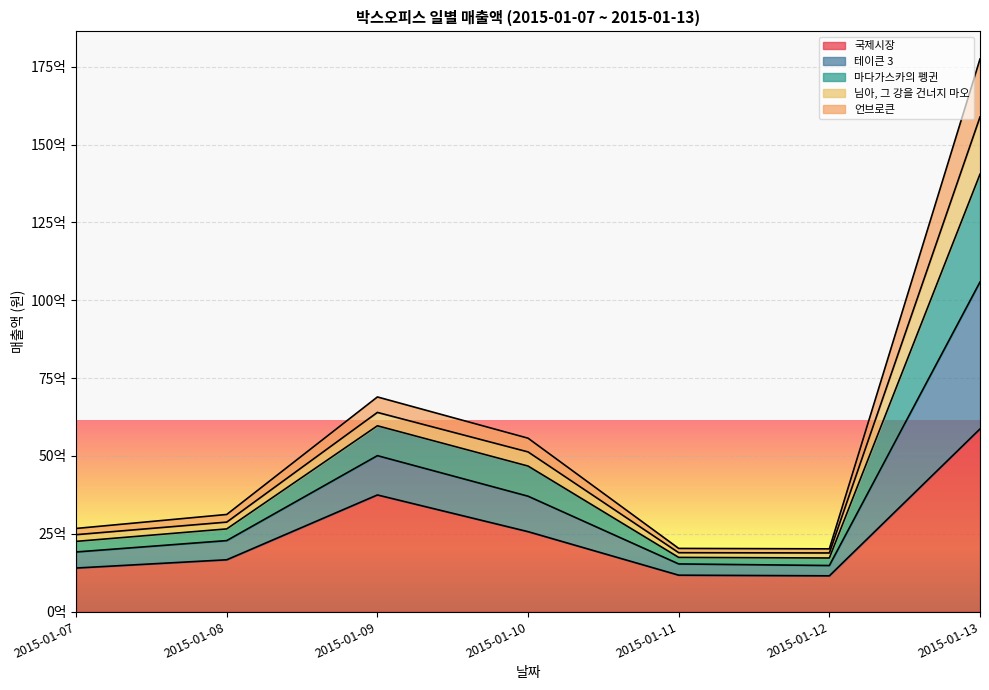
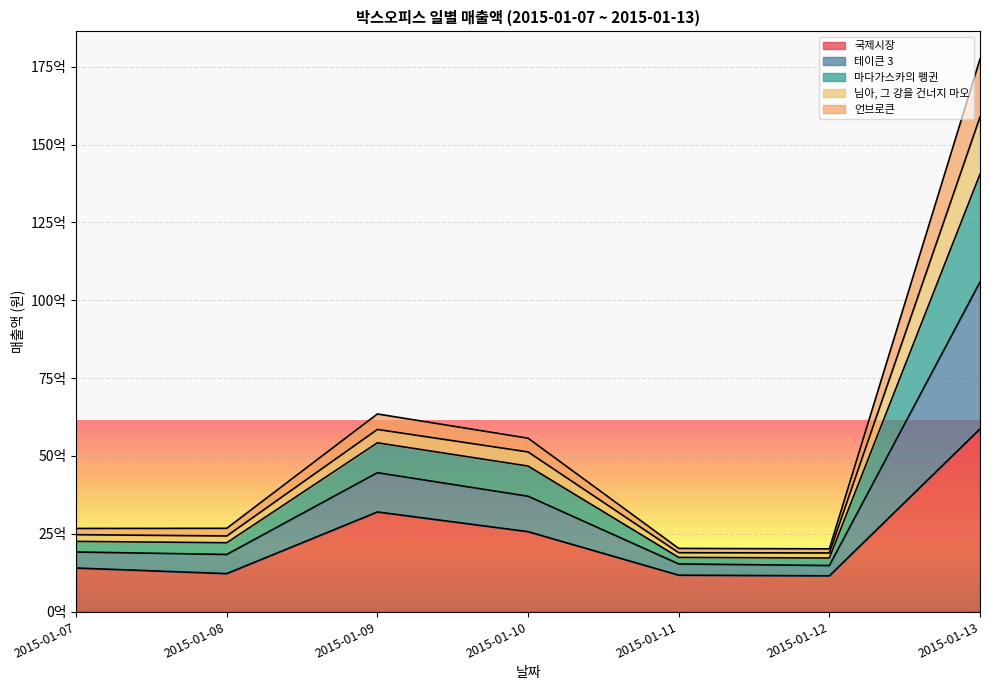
  {
    "국제시장": {
      "2015-01-07": "14억",
-     "2015-01-08": "17억",
-     "2015-01-09": "37억",
+     "2015-01-08": "12억",
+     "2015-01-09": "32억",
      "2015-01-10": "26억",
      "2015-01-11": "12억",
      "2015-01-12": "11억",
      "2015-01-13": "59억"
    }
  }
